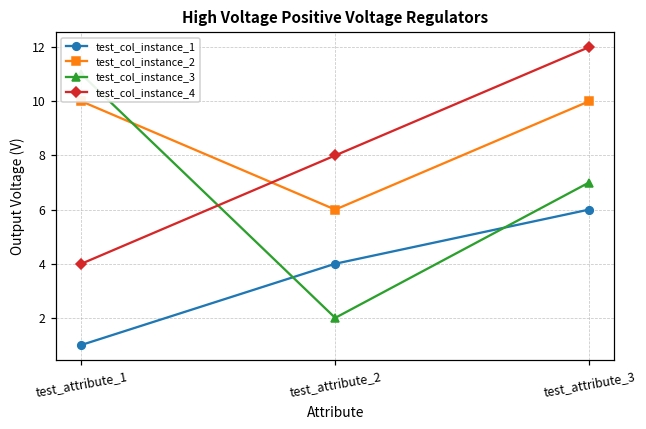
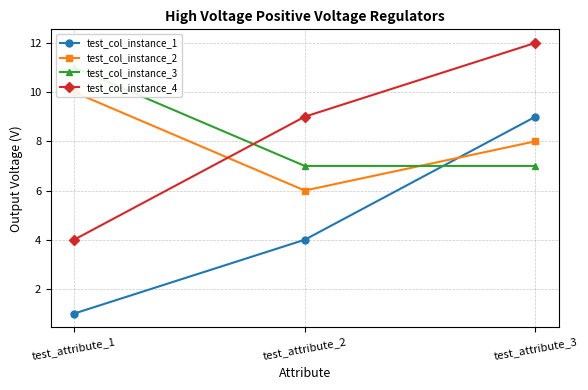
  {
    "test_col_instance_1": {
      "test_attribute_1": 1,
      "test_attribute_2": 4,
-     "test_attribute_3": 6
+     "test_attribute_3": 9
    },
    "test_col_instance_2": {
      "test_attribute_2": 6,
-     "test_attribute_3": 10
+     "test_attribute_3": 8
    },
    "test_col_instance_3": {
-     "test_attribute_2": 2,
+     "test_attribute_2": 7,
      "test_attribute_3": 7
    },
    "test_col_instance_4": {
      "test_attribute_1": 4,
-     "test_attribute_2": 8,
+     "test_attribute_2": 9,
      "test_attribute_3": 12
    }
  }
